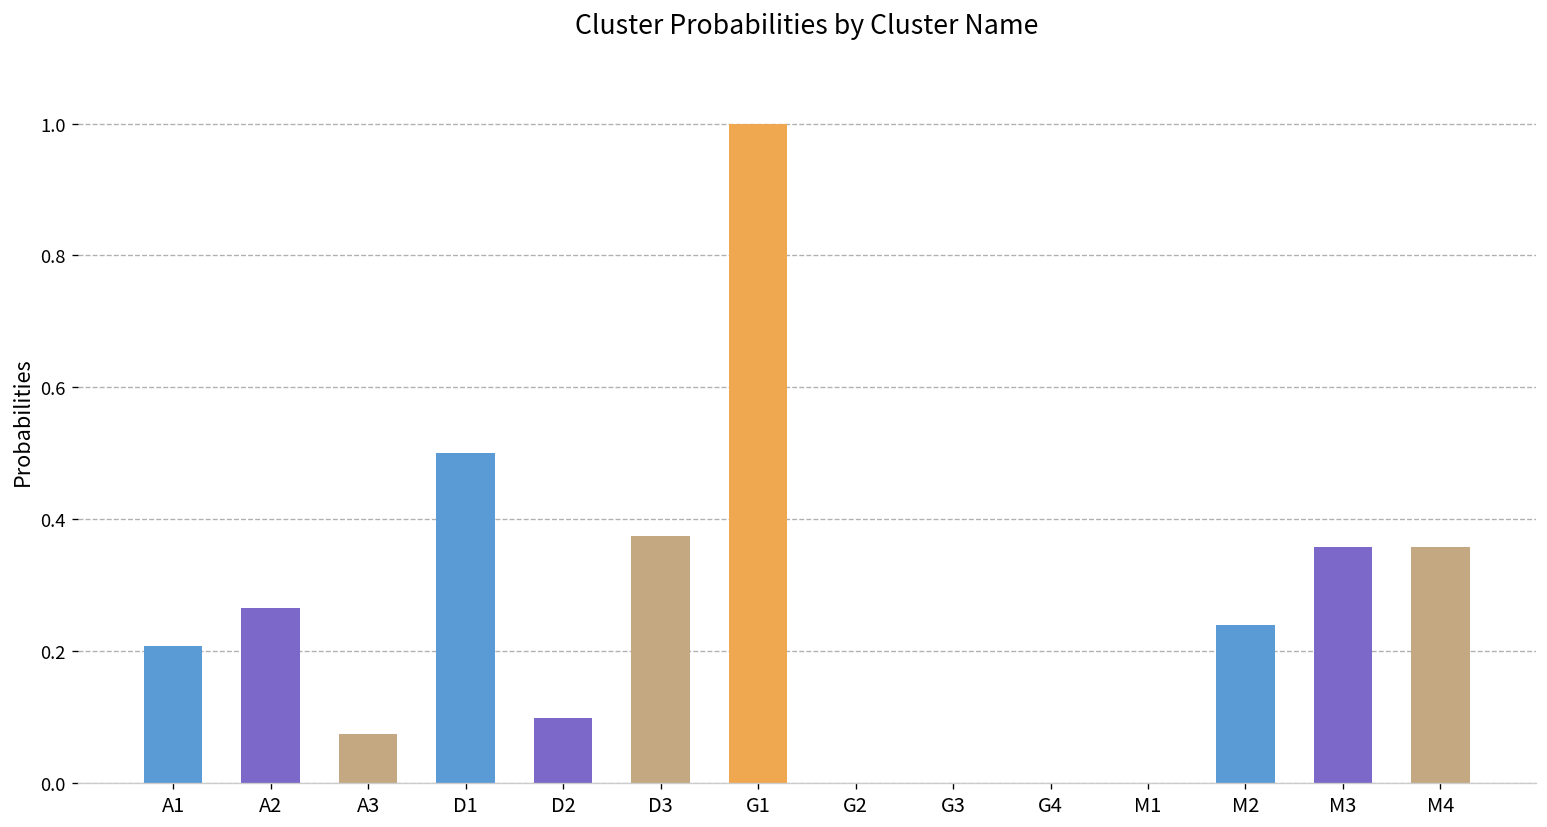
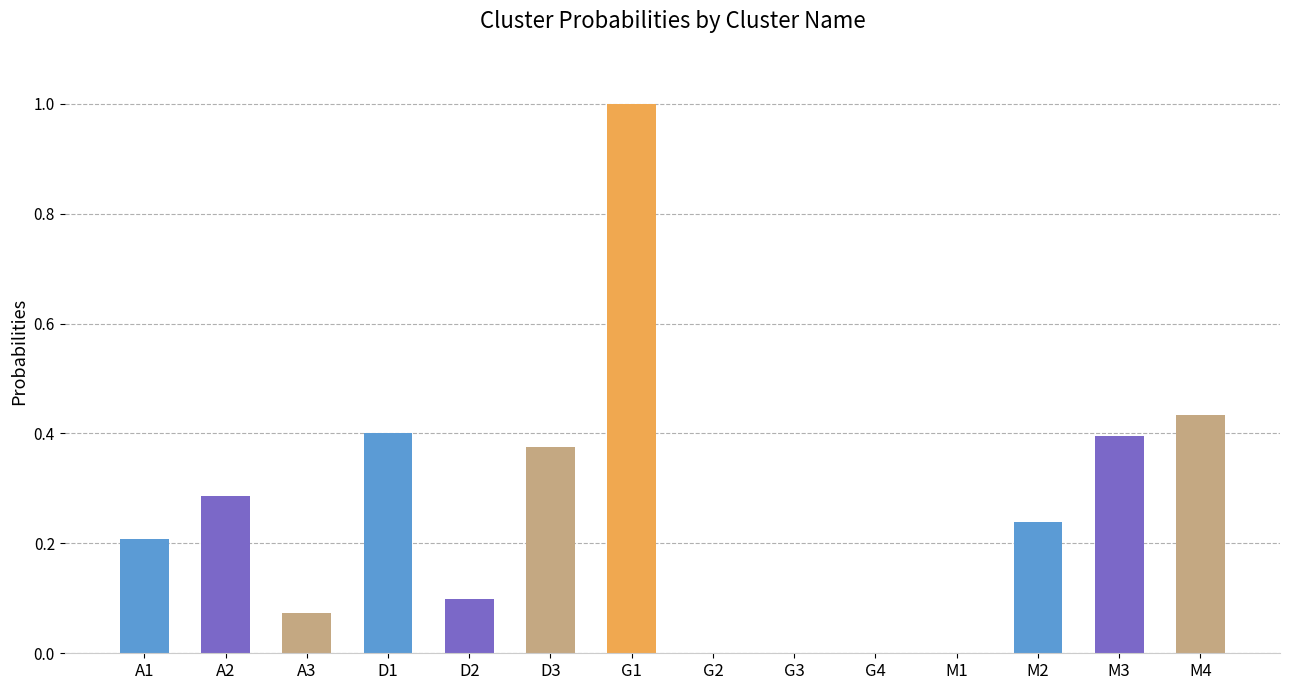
  {
    "A1": 0.21,
-   "A2": 0.26,
+   "A2": 0.29,
    "A3": 0.07,
-   "D1": 0.5,
+   "D1": 0.4,
    "D2": 0.10,
    "D3": 0.38,
    "G1": 1.00,
    "G2": 0.00,
    "G3": 0.00,
    "G4": 0.00,
    "M1": 0.00,
    "M2": 0.24,
-   "M3": 0.36,
-   "M4": 0.36
+   "M3": 0.40,
+   "M4": 0.43
  }
